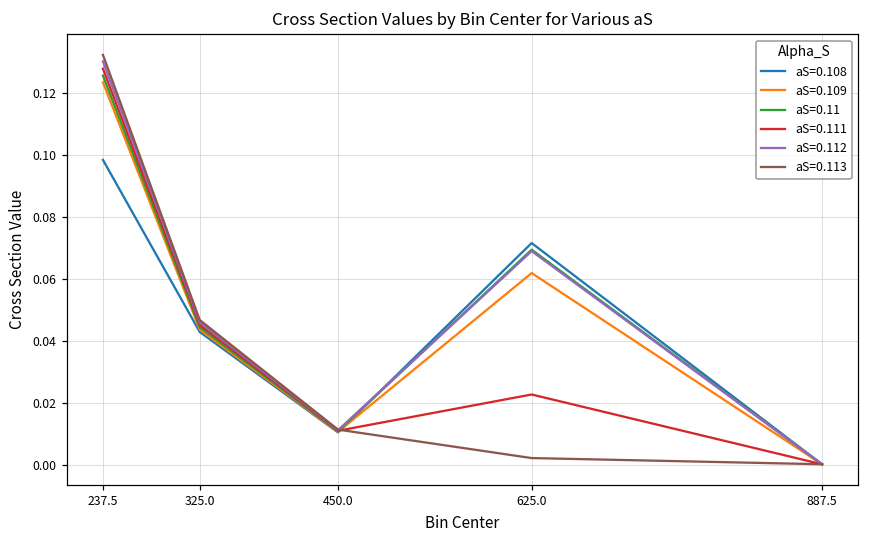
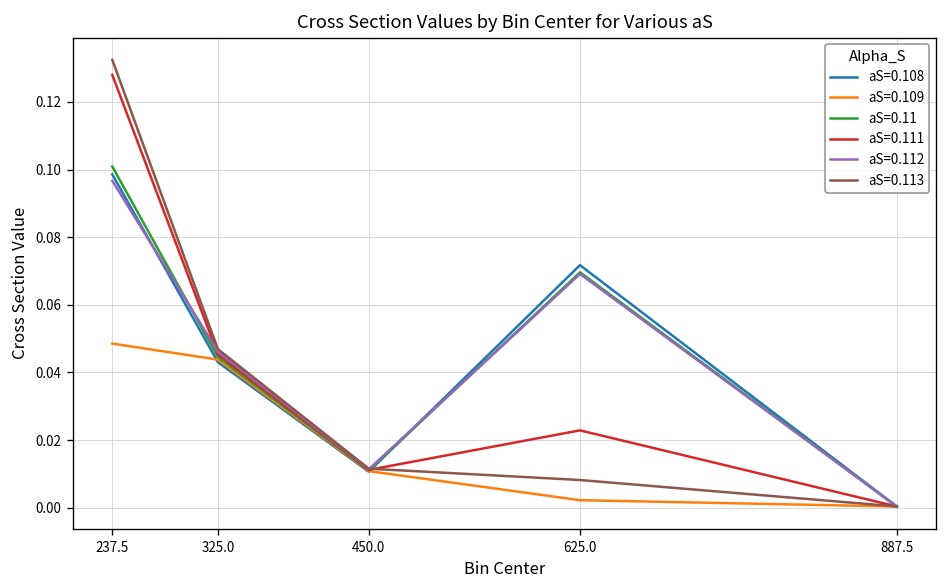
  {
    "aS=0.108": {
      "237.5": 0.099,
      "625.0": 0.072
    },
    "aS=0.109": {
-     "237.5": 0.124,
-     "625.0": 0.062
+     "237.5": 0.049,
+     "625.0": 0.002
    },
    "aS=0.11": {
-     "237.5": 0.126
+     "237.5": 0.101
    },
    "aS=0.111": {
      "237.5": 0.128,
      "625.0": 0.023
    },
    "aS=0.112": {
-     "237.5": 0.130
+     "237.5": 0.097
    },
    "aS=0.113": {
      "237.5": 0.132,
-     "625.0": 0.002
+     "625.0": 0.008
    }
  }
